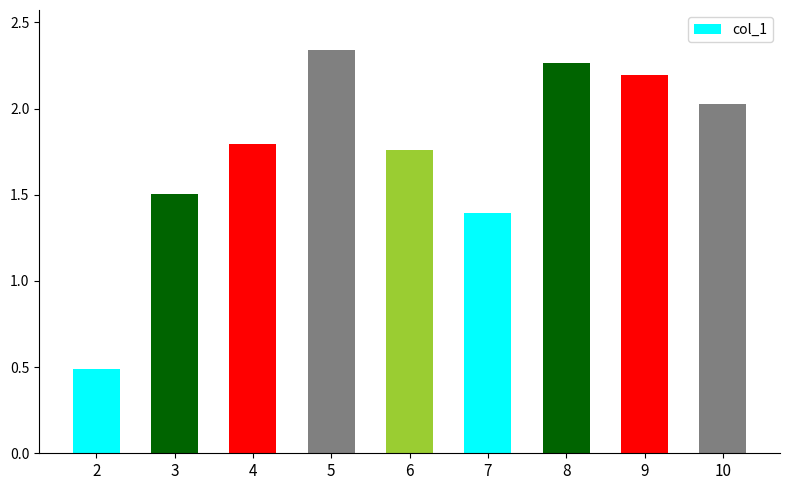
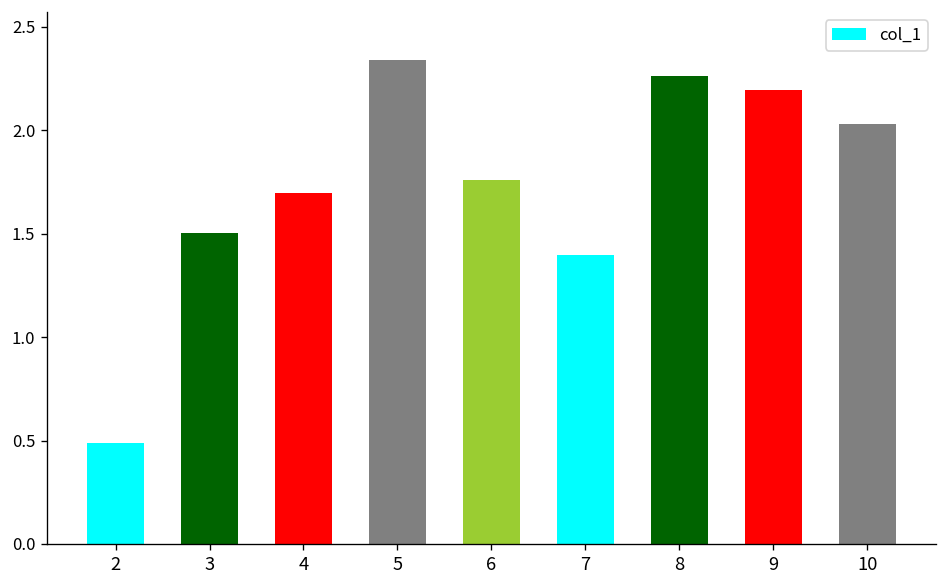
  {
    "2": 0.49,
    "3": 1.50,
-   "4": 1.79,
+   "4": 1.70,
    "5": 2.34,
    "6": 1.76,
    "7": 1.39,
    "8": 2.26,
    "9": 2.20,
    "10": 2.03
  }
